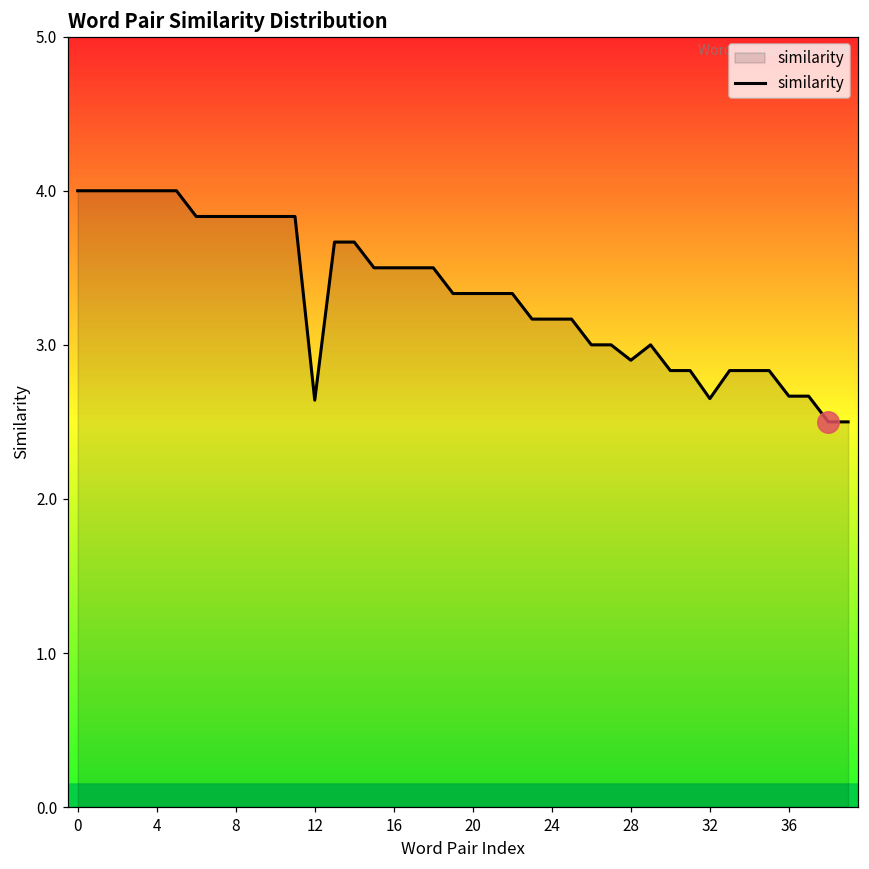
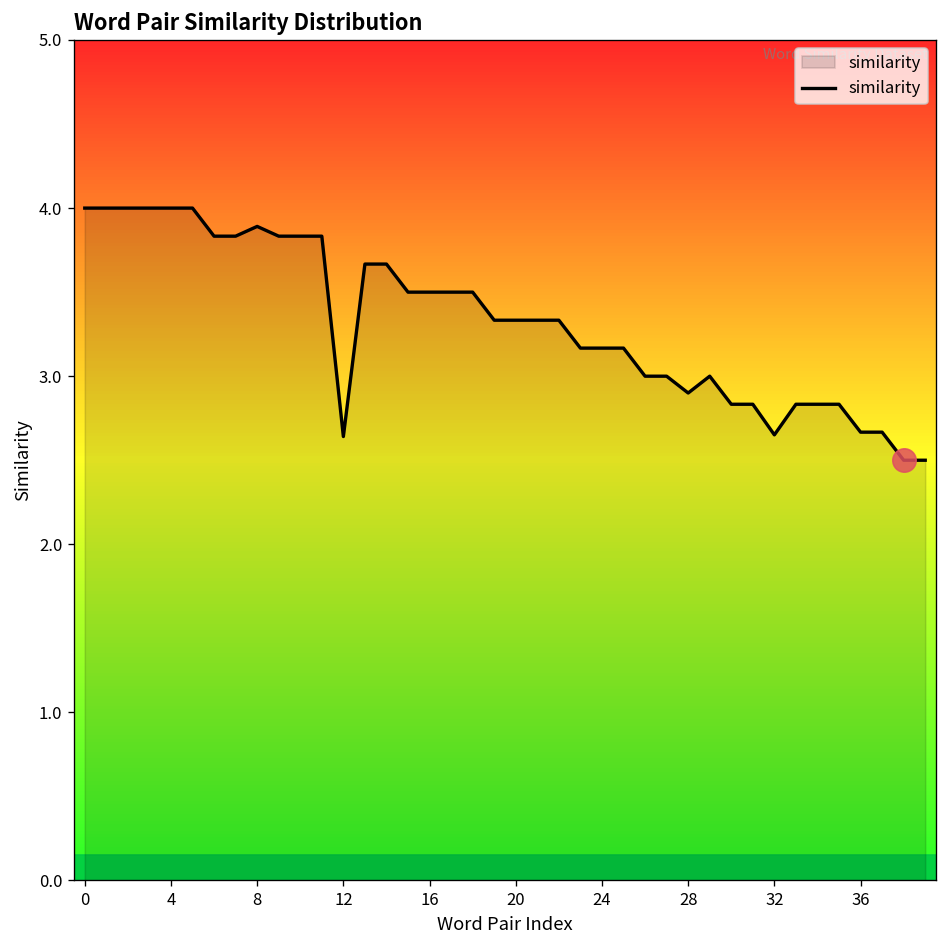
  {
    "similarity": {
      "0": 4.00,
      "4": 4.00,
-     "8": 3.83,
+     "8": 3.89,
      "12": 2.64,
      "16": 3.50,
      "20": 3.33,
      "24": 3.17,
      "28": 2.90,
      "32": 2.65,
      "36": 2.67
    }
  }
